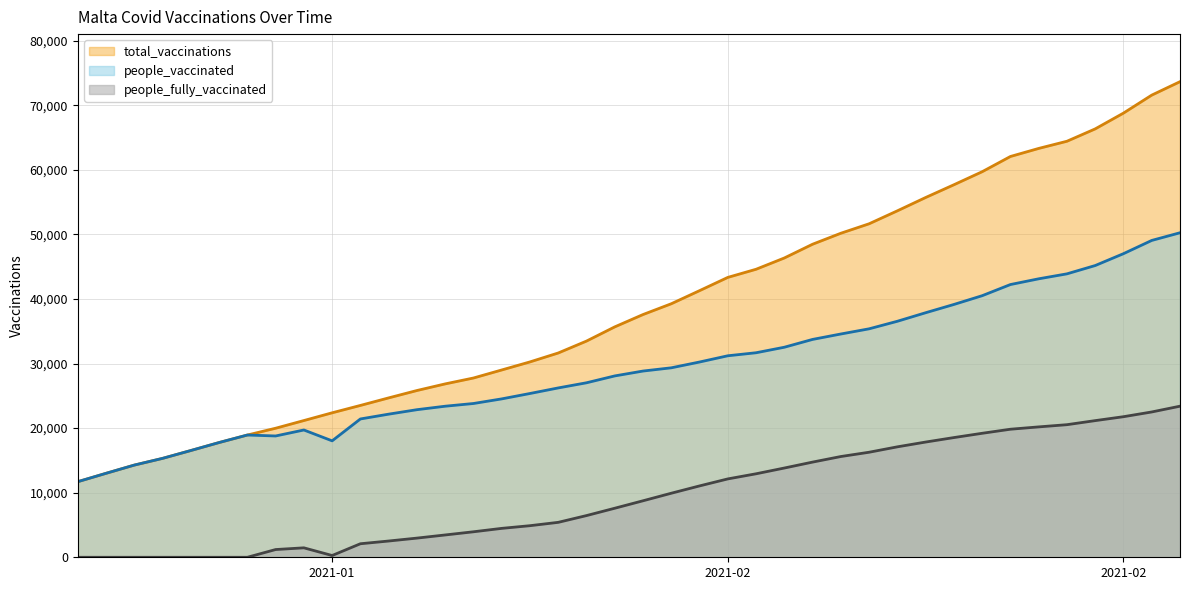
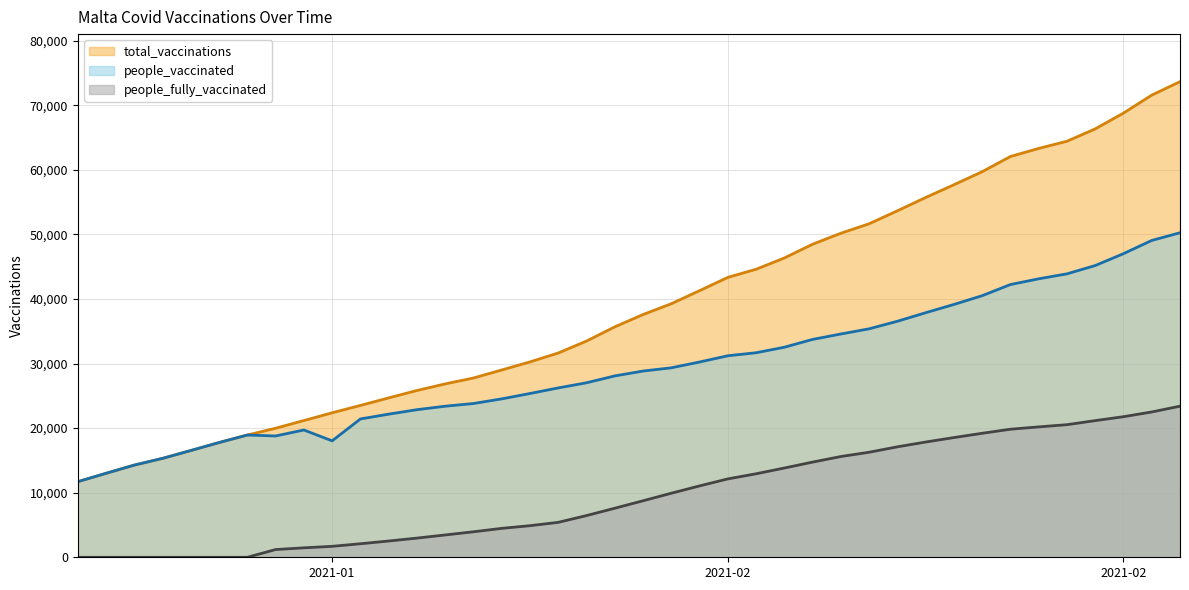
  {
    "total_vaccinations": {
      "2021-01": "22,000"
    },
    "people_vaccinated": {
      "2021-01": "18,000"
    },
    "people_fully_vaccinated": {
-     "2021-01": "0"
+     "2021-01": "2,000"
    }
  }
